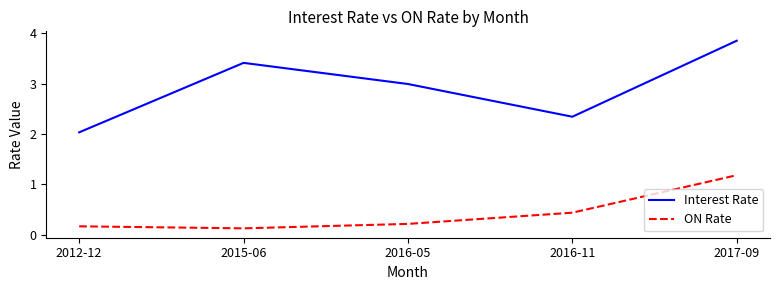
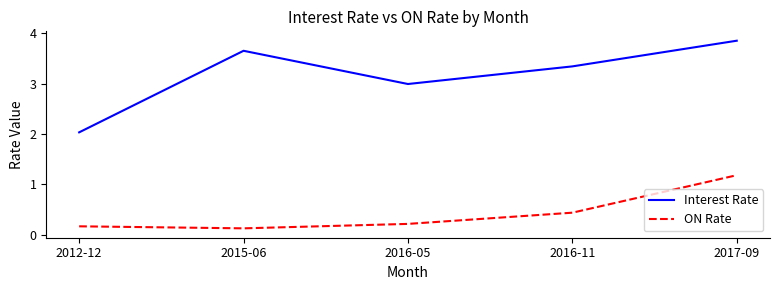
  {
    "Interest Rate": {
      "2012-12": 2.0,
-     "2015-06": 3.4,
+     "2015-06": 3.7,
      "2016-05": 3.0,
-     "2016-11": 2.3,
+     "2016-11": 3.3,
      "2017-09": 3.9
    },
    "ON Rate": {
      "2012-12": 0.2,
      "2015-06": 0.1,
      "2016-05": 0.2,
      "2016-11": 0.4,
      "2017-09": 1.2
    }
  }
